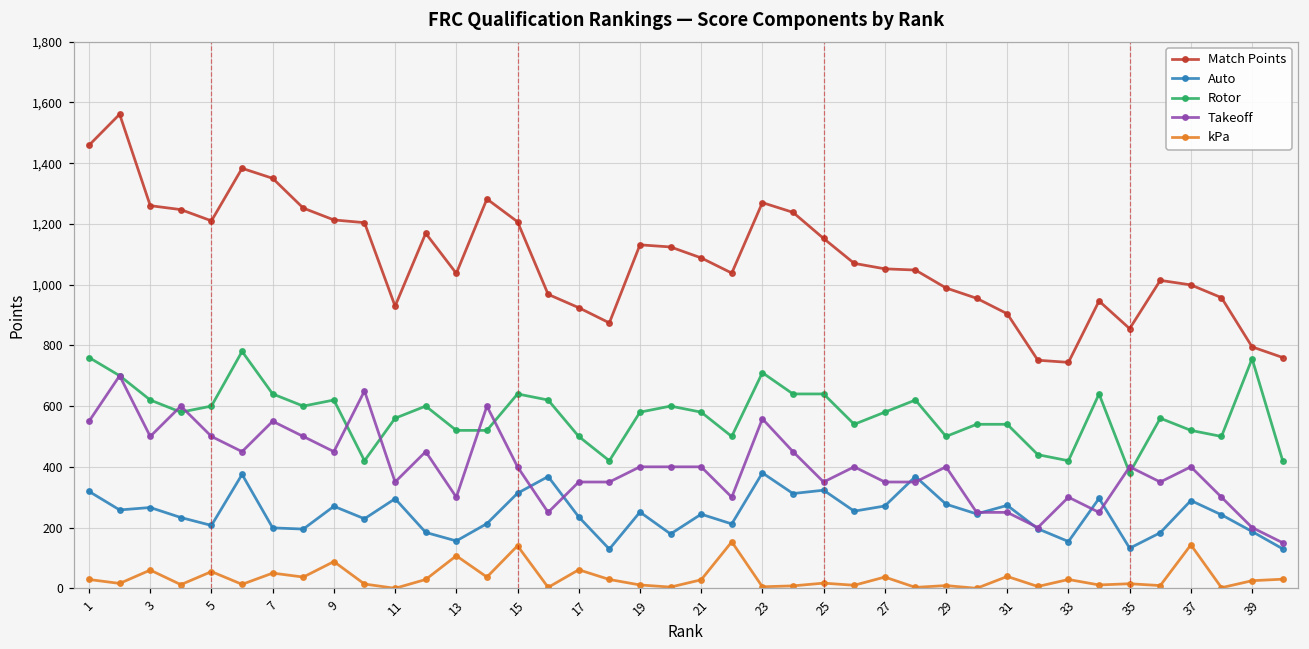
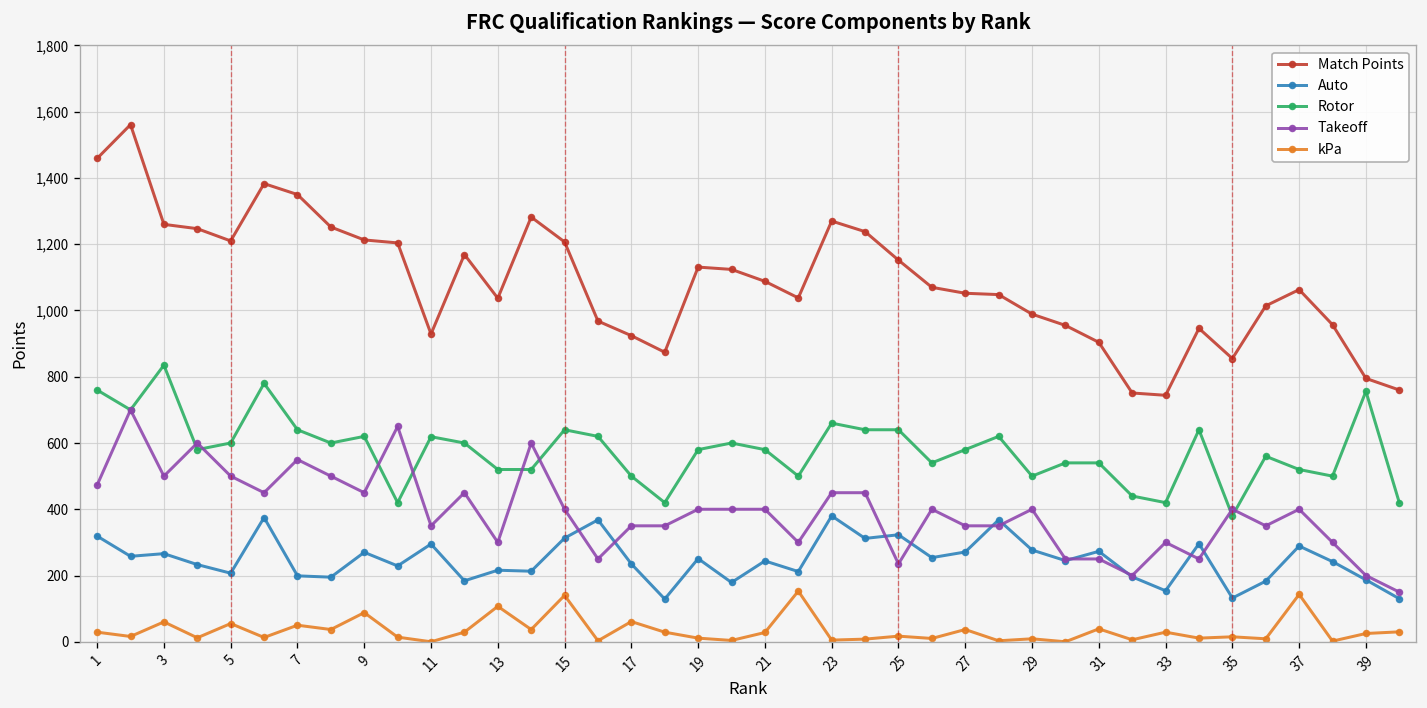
  {
    "Match Points": {
      "1": "1,460",
      "3": "1,260",
      "5": "1,210",
      "7": "1,350",
      "9": "1,210",
      "11": "930",
      "13": "1,040",
      "15": "1,210",
      "17": "920",
      "19": "1,130",
      "21": "1,090",
      "23": "1,270",
      "25": "1,150",
      "27": "1,050",
      "29": "990",
      "31": "900",
      "33": "740",
      "35": "860",
-     "37": "1,000",
+     "37": "1,060",
      "39": "800"
    },
    "Auto": {
      "1": "320",
      "3": "270",
      "5": "210",
      "7": "200",
      "9": "270",
      "11": "300",
-     "13": "160",
+     "13": "220",
      "15": "310",
      "17": "240",
      "19": "250",
      "21": "240",
      "23": "380",
      "25": "320",
      "27": "270",
      "29": "280",
      "31": "270",
      "33": "150",
      "35": "130",
      "37": "290",
      "39": "190"
    },
    "Rotor": {
      "1": "760",
-     "3": "620",
+     "3": "840",
      "5": "600",
      "7": "640",
      "9": "620",
-     "11": "560",
+     "11": "620",
      "13": "520",
      "15": "640",
      "17": "500",
      "19": "580",
      "21": "580",
-     "23": "710",
+     "23": "660",
      "25": "640",
      "27": "580",
      "29": "500",
      "31": "540",
      "33": "420",
      "35": "380",
      "37": "520",
      "39": "760"
    },
    "Takeoff": {
-     "1": "550",
+     "1": "470",
      "3": "500",
      "5": "500",
      "7": "550",
      "9": "450",
      "11": "350",
      "13": "300",
      "15": "400",
      "17": "350",
      "19": "400",
      "21": "400",
-     "23": "560",
-     "25": "350",
+     "23": "450",
+     "25": "240",
      "27": "350",
      "29": "400",
      "31": "250",
      "33": "300",
      "35": "400",
      "37": "400",
      "39": "200"
    },
    "kPa": {
      "1": "30",
      "3": "60",
      "5": "60",
      "7": "50",
      "9": "90",
      "11": "0",
      "13": "110",
      "15": "140",
      "17": "60",
      "19": "10",
      "21": "30",
      "23": "10",
      "25": "20",
      "27": "40",
      "29": "10",
      "31": "40",
      "33": "30",
      "35": "20",
      "37": "140",
      "39": "30"
    }
  }
